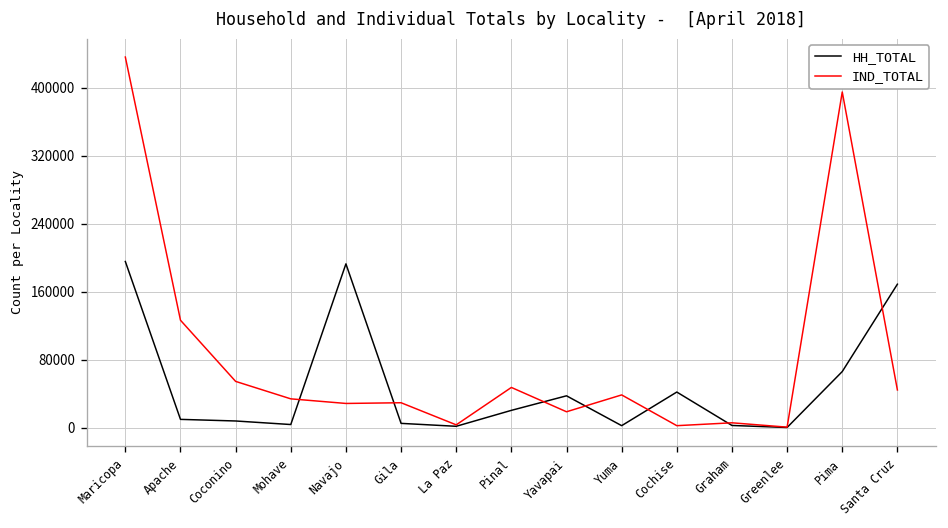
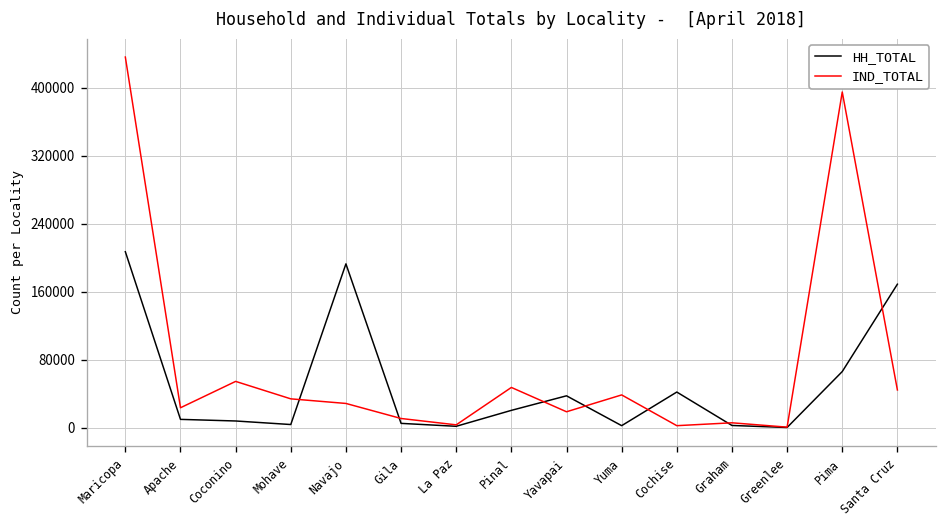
  {
    "HH_TOTAL": {
-     "Maricopa": 200000,
+     "Maricopa": 210000,
      "Apache": 10000,
      "Coconino": 10000,
      "Mohave": 0,
      "Navajo": 190000,
      "Gila": 10000,
      "Pinal": 20000,
      "Yavapai": 40000,
      "Yuma": 0,
      "Cochise": 40000,
      "Pima": 70000,
      "Santa Cruz": 170000
    },
    "IND_TOTAL": {
      "Maricopa": 440000,
-     "Apache": 130000,
+     "Apache": 20000,
      "Coconino": 50000,
      "Mohave": 30000,
      "Navajo": 30000,
-     "Gila": 30000,
+     "Gila": 10000,
      "Pinal": 50000,
      "Yavapai": 20000,
      "Yuma": 40000,
      "Cochise": 0,
      "Pima": 400000,
      "Santa Cruz": 40000
    }
  }
